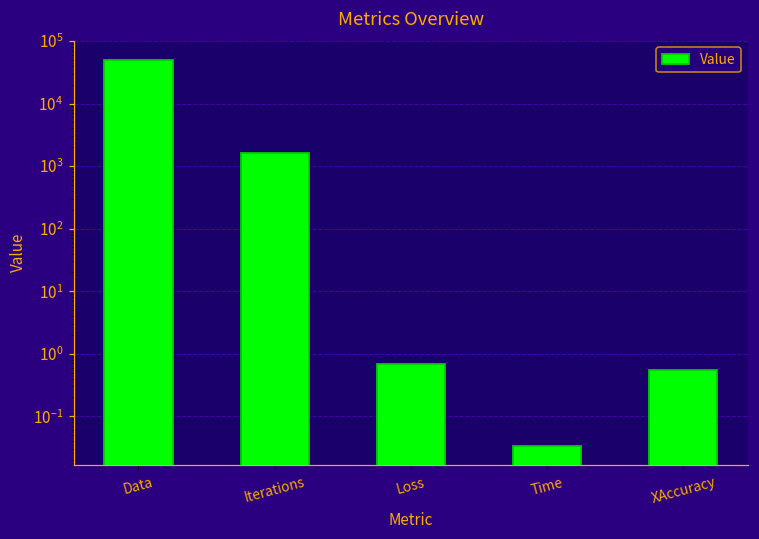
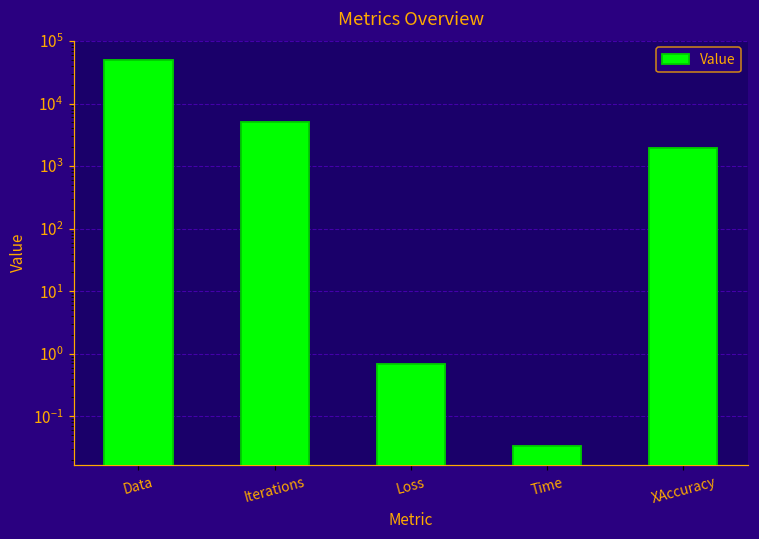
  {
    "Data": 50000,
-   "Iterations": 1600,
+   "Iterations": 5000,
    "Loss": 0.7,
    "Time": 0.03,
-   "XAccuracy": 0.5
+   "XAccuracy": 2000
  }
